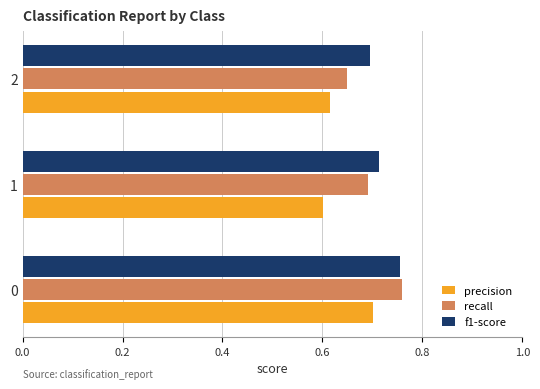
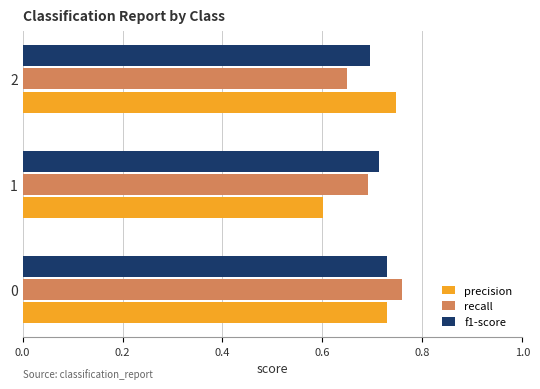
  {
    "precision": {
-     "2": 0.61,
+     "2": 0.75,
      "1": 0.60,
-     "0": 0.70
+     "0": 0.73
    },
    "recall": {
      "2": 0.65,
      "1": 0.69,
      "0": 0.76
    },
    "f1-score": {
      "2": 0.69,
      "1": 0.71,
-     "0": 0.75
+     "0": 0.73
    }
  }
